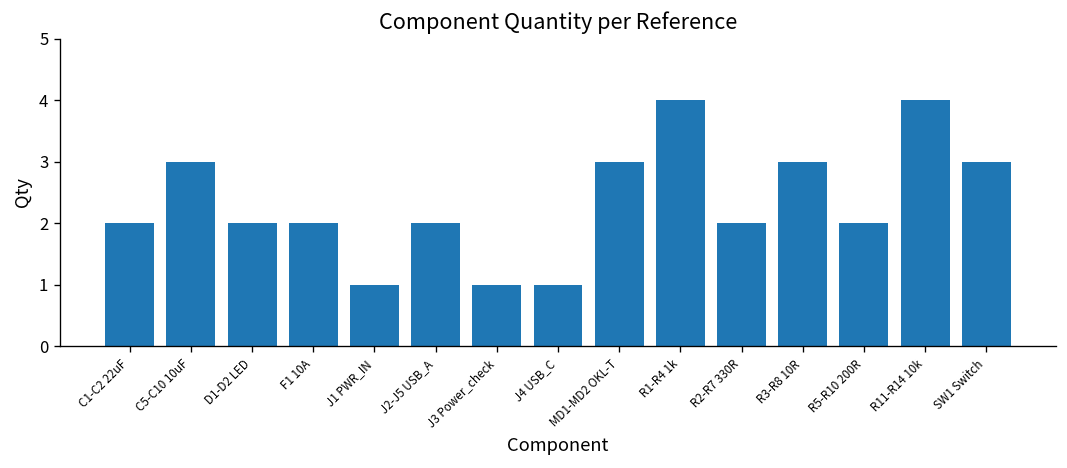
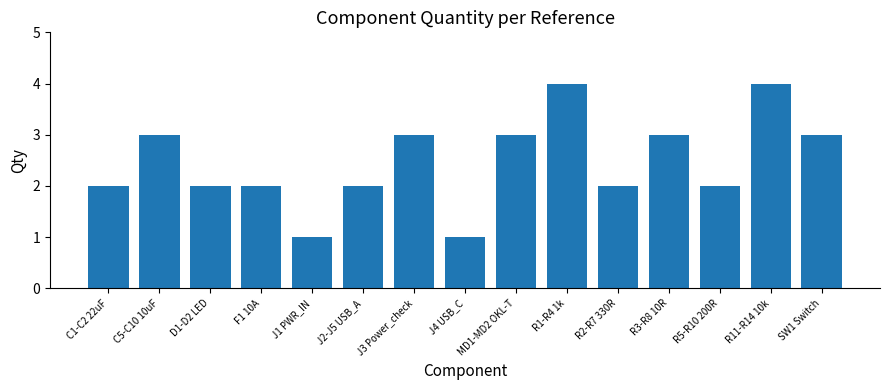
  {
    "C1-C2 22uF": 2,
    "C5-C10 10uF": 3,
    "D1-D2 LED": 2,
    "F1 10A": 2,
    "J1 PWR_IN": 1,
    "J2-J5 USB_A": 2,
-   "J3 Power_check": 1,
+   "J3 Power_check": 3,
    "J4 USB_C": 1,
    "MD1-MD2 OKL-T": 3,
    "R1-R4 1k": 4,
    "R2-R7 330R": 2,
    "R3-R8 10R": 3,
    "R5-R10 200R": 2,
    "R11-R14 10k": 4,
    "SW1 Switch": 3
  }
